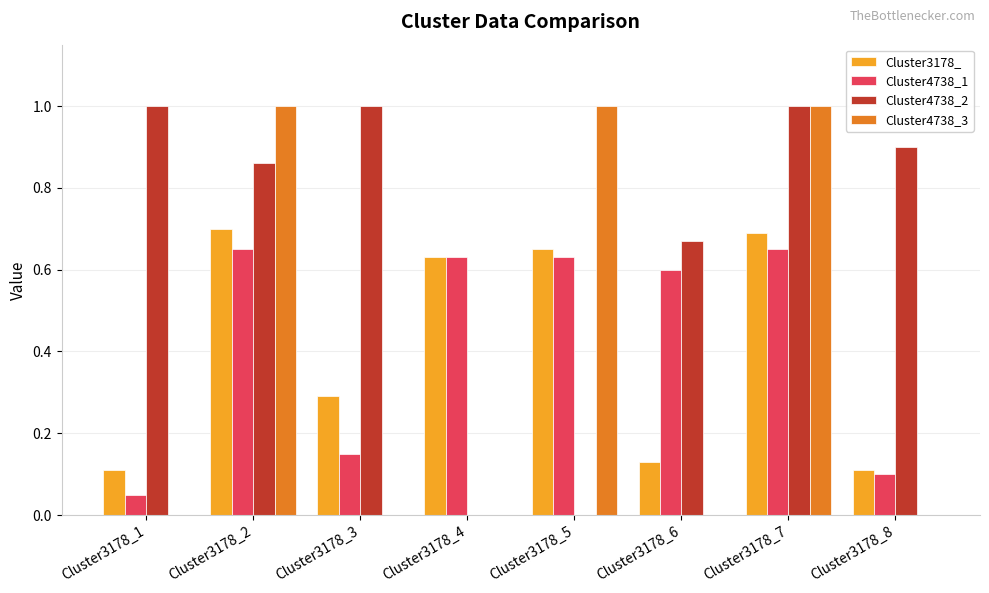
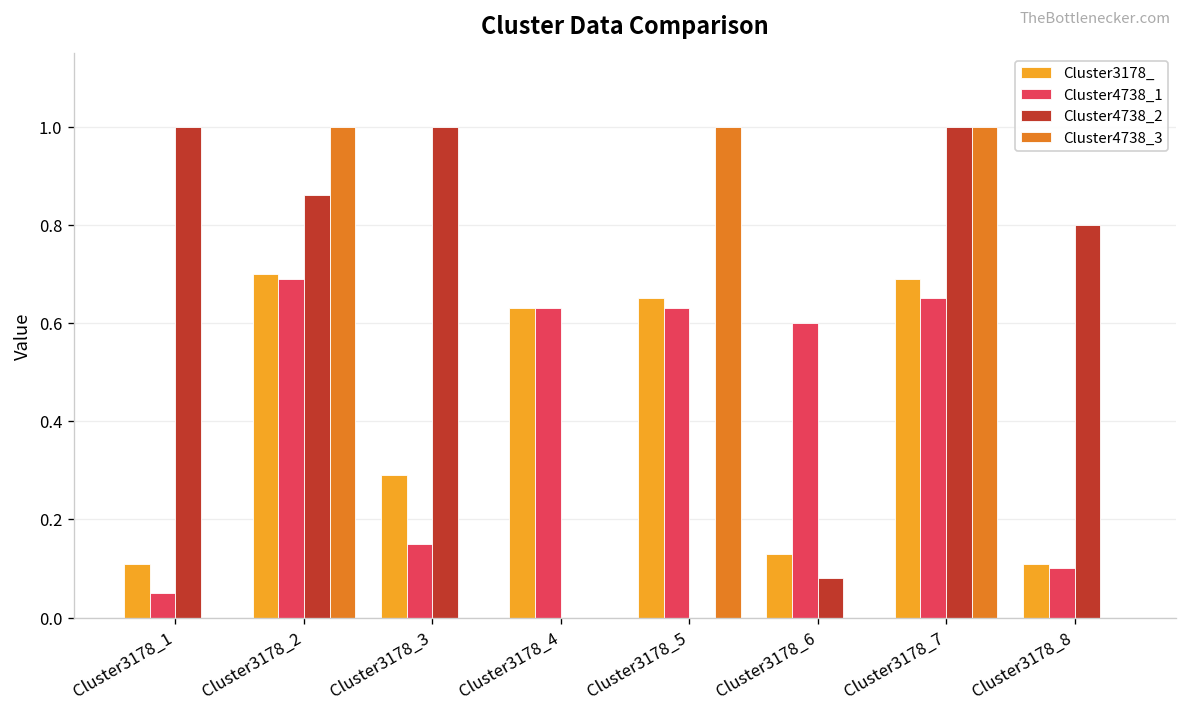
  {
    "Cluster4738_1": {
      "Cluster3178_1": 0.05,
-     "Cluster3178_2": 0.65,
+     "Cluster3178_2": 0.69,
      "Cluster3178_3": 0.15,
      "Cluster3178_4": 0.63,
      "Cluster3178_5": 0.63,
      "Cluster3178_6": 0.60,
      "Cluster3178_7": 0.65,
      "Cluster3178_8": 0.10
    },
    "Cluster4738_2": {
      "Cluster3178_1": 1.00,
      "Cluster3178_2": 0.86,
      "Cluster3178_3": 1.00,
      "Cluster3178_4": 0.00,
      "Cluster3178_5": 0.00,
-     "Cluster3178_6": 0.67,
+     "Cluster3178_6": 0.08,
      "Cluster3178_7": 1.00,
-     "Cluster3178_8": 0.9
+     "Cluster3178_8": 0.8
    }
  }
